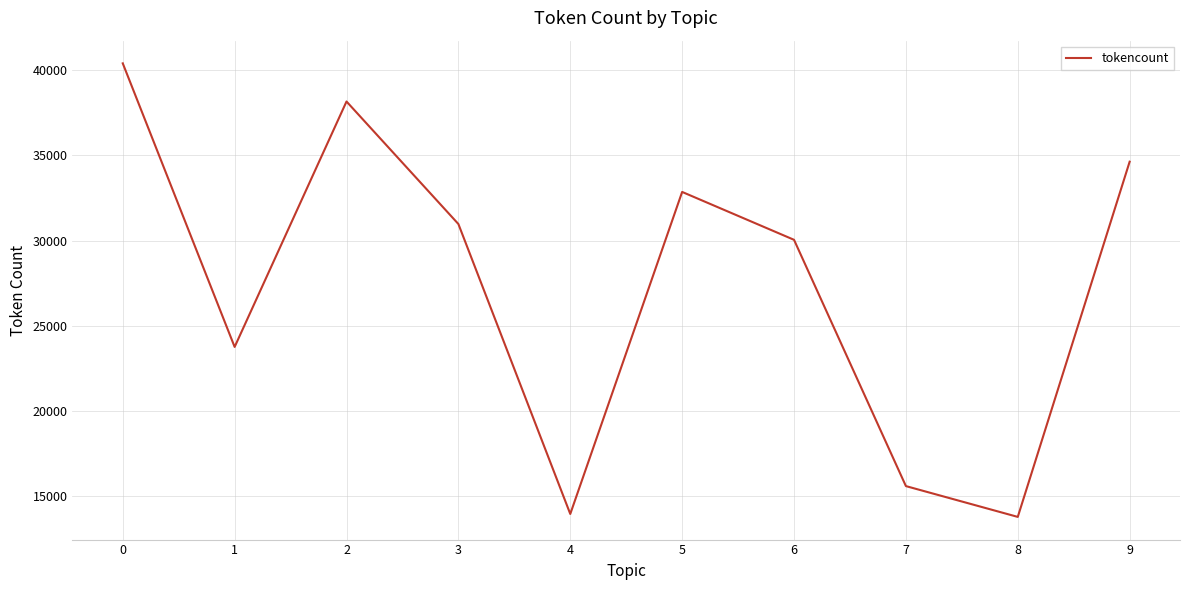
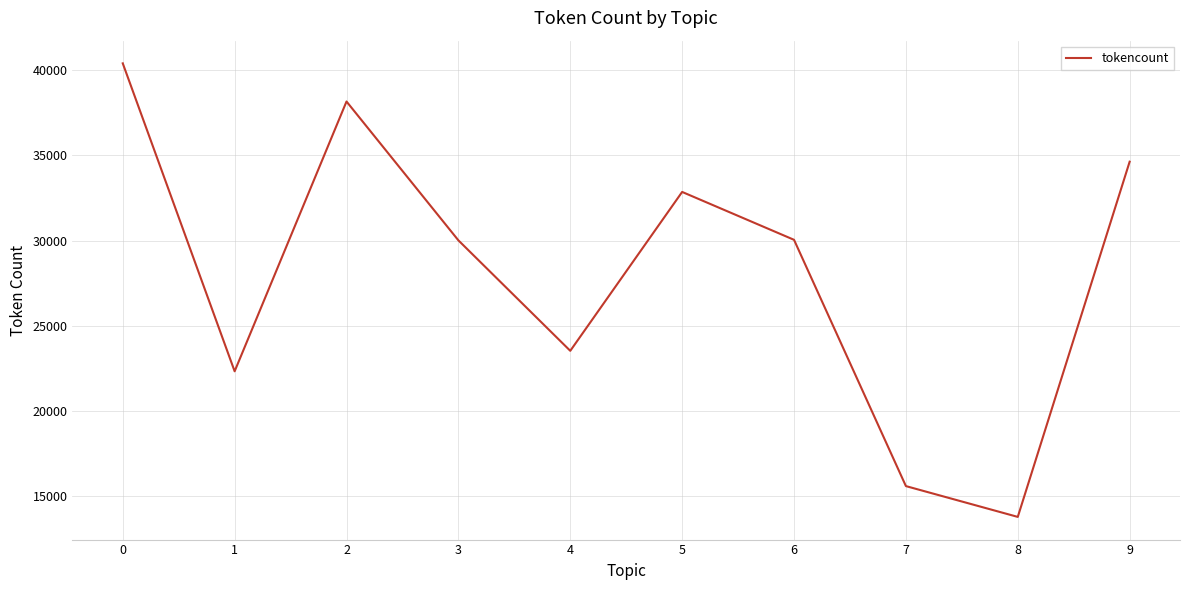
  {
    "0": 40400,
-   "1": 23800,
+   "1": 22300,
    "2": 38200,
-   "3": 31000,
-   "4": 14000,
+   "3": 30000,
+   "4": 23500,
    "5": 32900,
    "6": 30000,
    "7": 15600,
    "8": 13800,
    "9": 34600
  }
